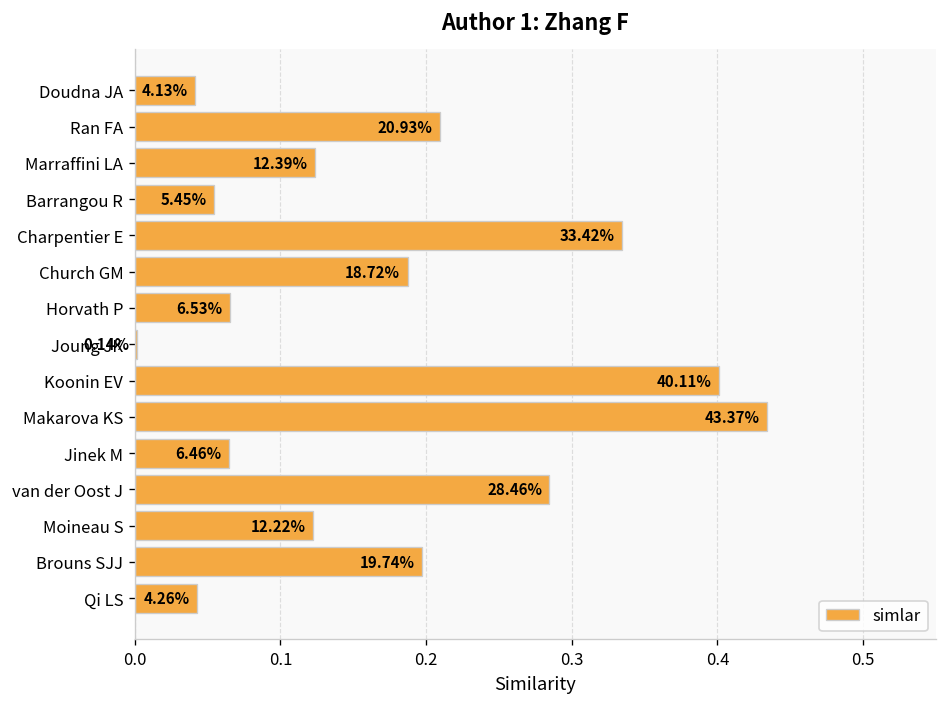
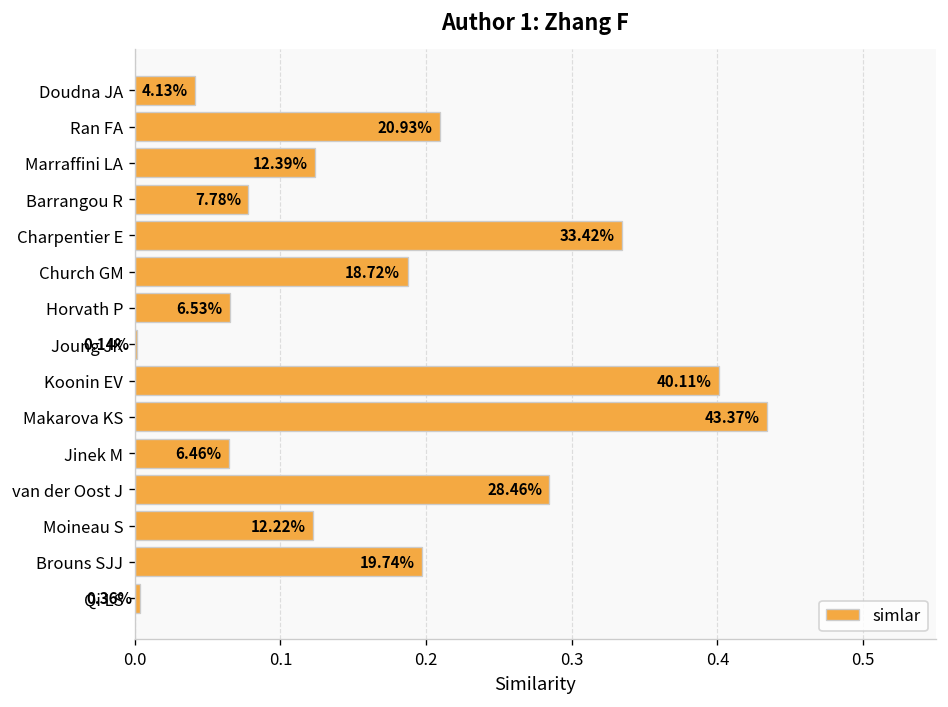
  {
    "Doudna JA": "4.13%",
    "Ran FA": "20.93%",
    "Marraffini LA": "12.39%",
-   "Barrangou R": "5.45%",
+   "Barrangou R": "7.78%",
    "Charpentier E": "33.42%",
    "Church GM": "18.72%",
    "Horvath P": "6.53%",
    "Joung JK": "0.14%",
    "Koonin EV": "40.11%",
    "Makarova KS": "43.37%",
    "Jinek M": "6.46%",
    "van der Oost J": "28.46%",
    "Moineau S": "12.22%",
    "Brouns SJJ": "19.74%",
-   "Qi LS": "4.26%"
+   "Qi LS": "0.36%"
  }
